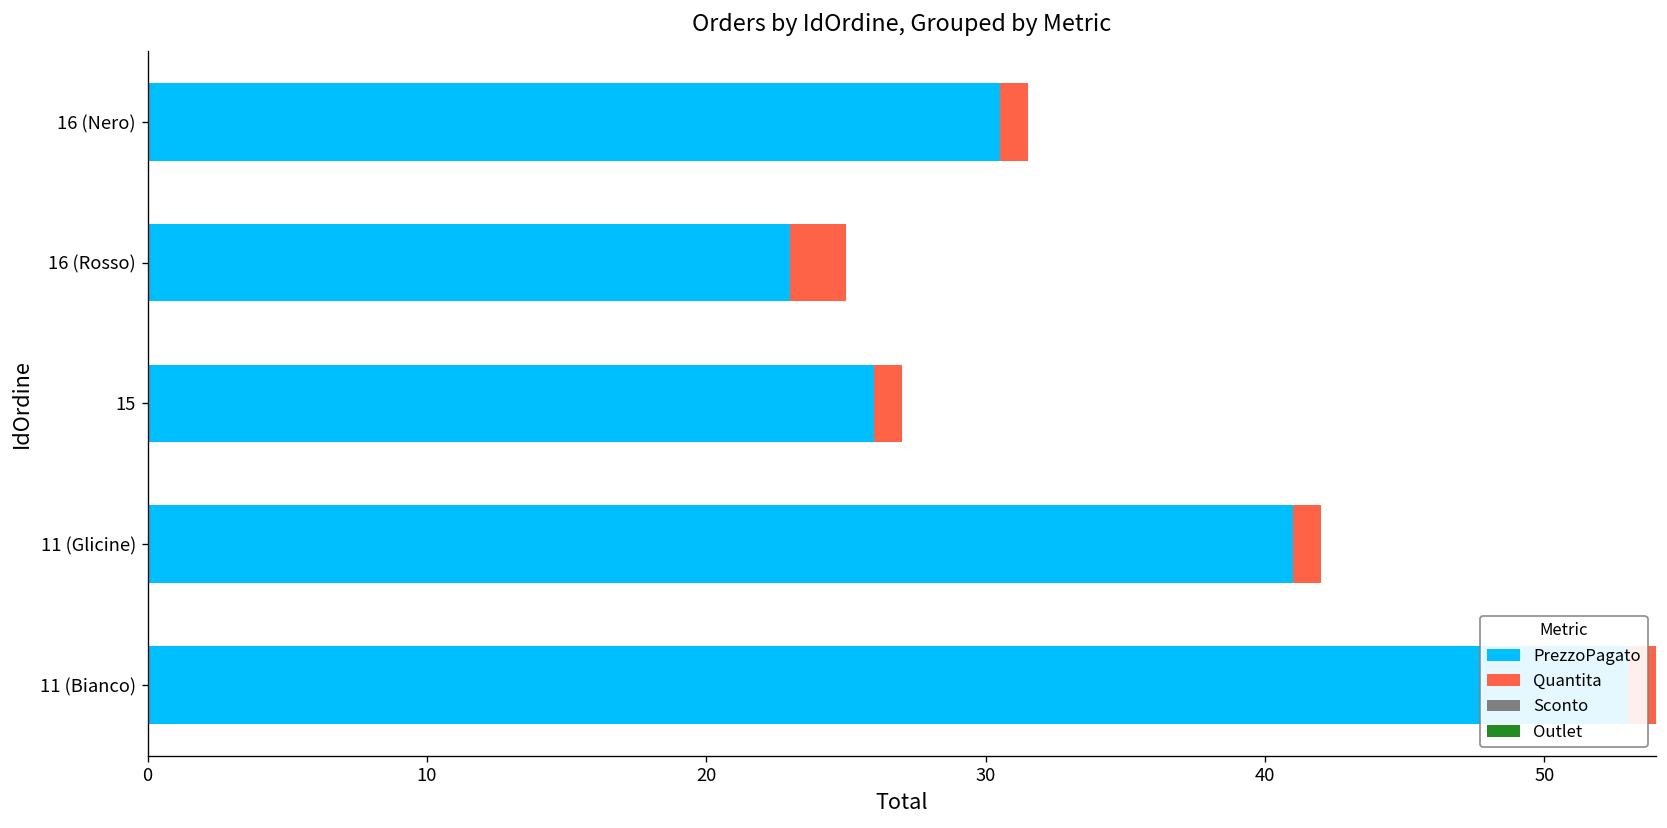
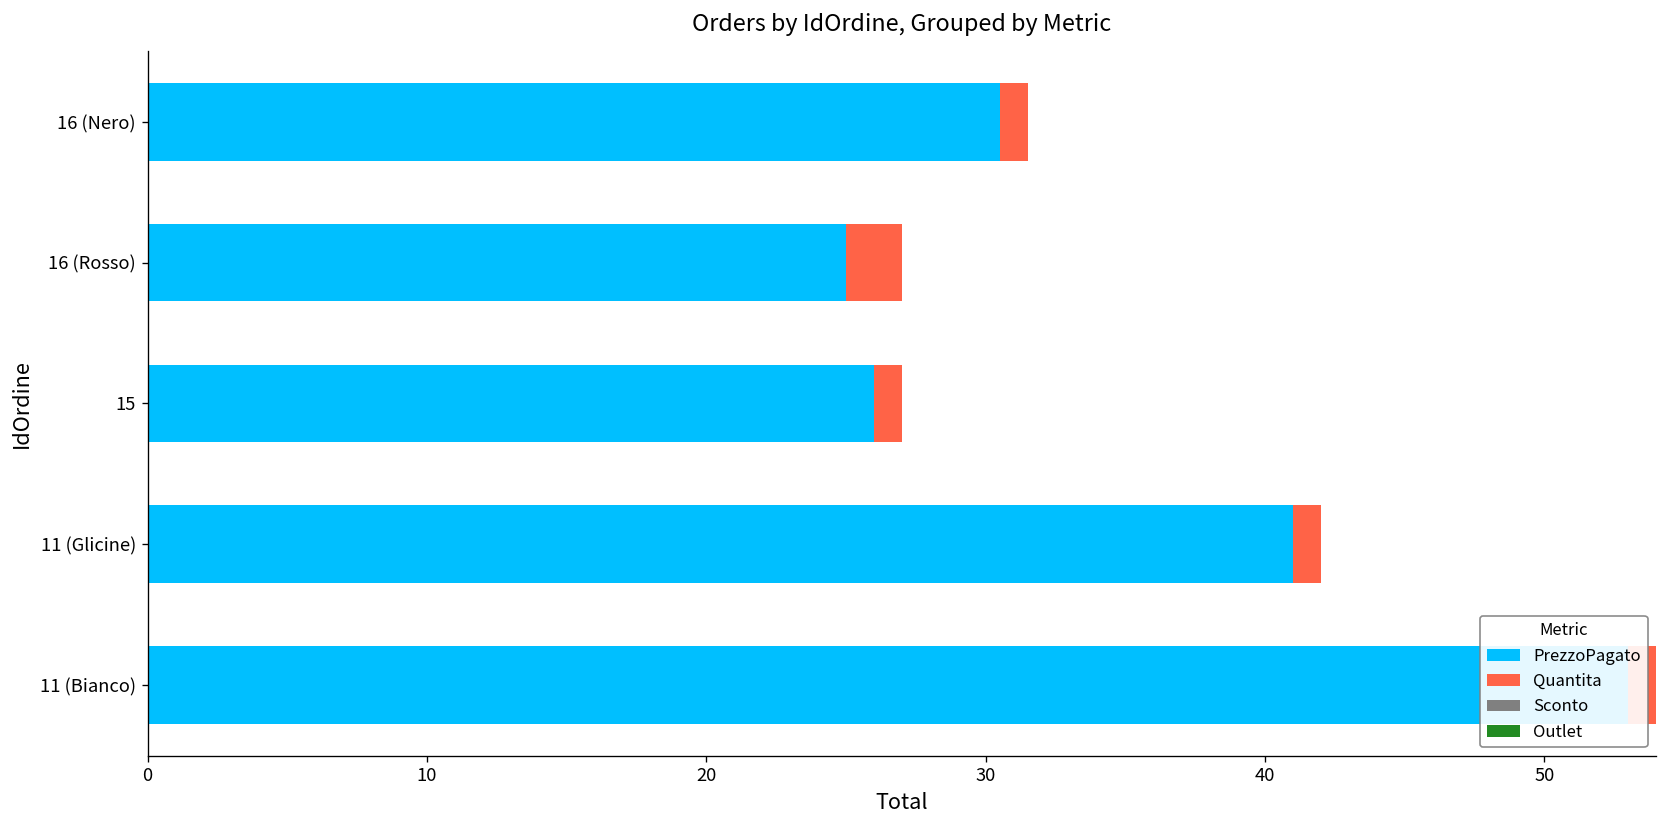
  {
    "PrezzoPagato": {
      "16 (Nero)": 30.5,
-     "16 (Rosso)": 23,
+     "16 (Rosso)": 25,
      "15": 26,
      "11 (Glicine)": 42
    }
  }
